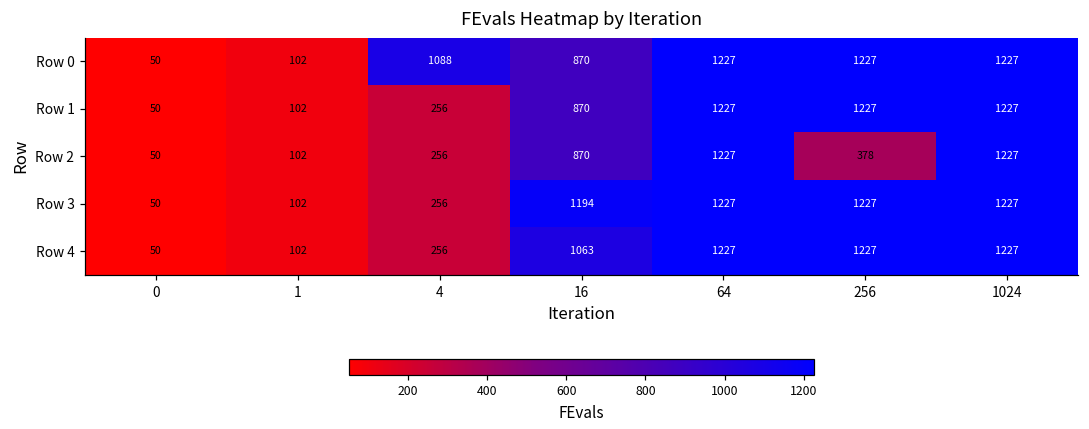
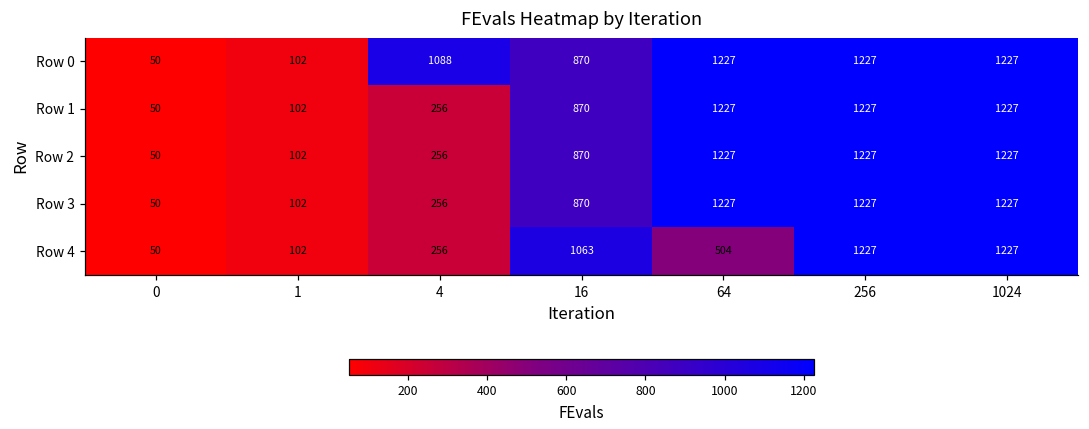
  {
    "Row 0": {
      "0": 50,
      "1": 102,
      "4": 1088,
      "16": 870,
      "64": 1227,
      "256": 1227,
      "1024": 1227
    },
    "Row 1": {
      "0": 50,
      "1": 102,
      "4": 256,
      "16": 870,
      "64": 1227,
      "256": 1227,
      "1024": 1227
    },
    "Row 2": {
      "0": 50,
      "1": 102,
      "4": 256,
      "16": 870,
      "64": 1227,
-     "256": 378,
+     "256": 1227,
      "1024": 1227
    },
    "Row 3": {
      "0": 50,
      "1": 102,
      "4": 256,
-     "16": 1194,
+     "16": 870,
      "64": 1227,
      "256": 1227,
      "1024": 1227
    },
    "Row 4": {
      "0": 50,
      "1": 102,
      "4": 256,
      "16": 1063,
-     "64": 1227,
+     "64": 504,
      "256": 1227,
      "1024": 1227
    }
  }
